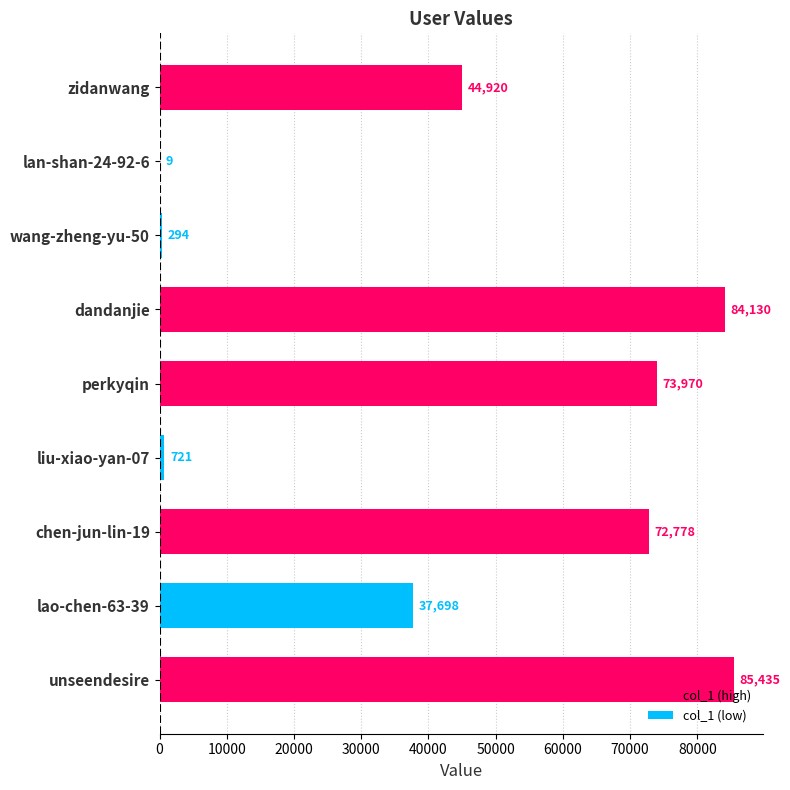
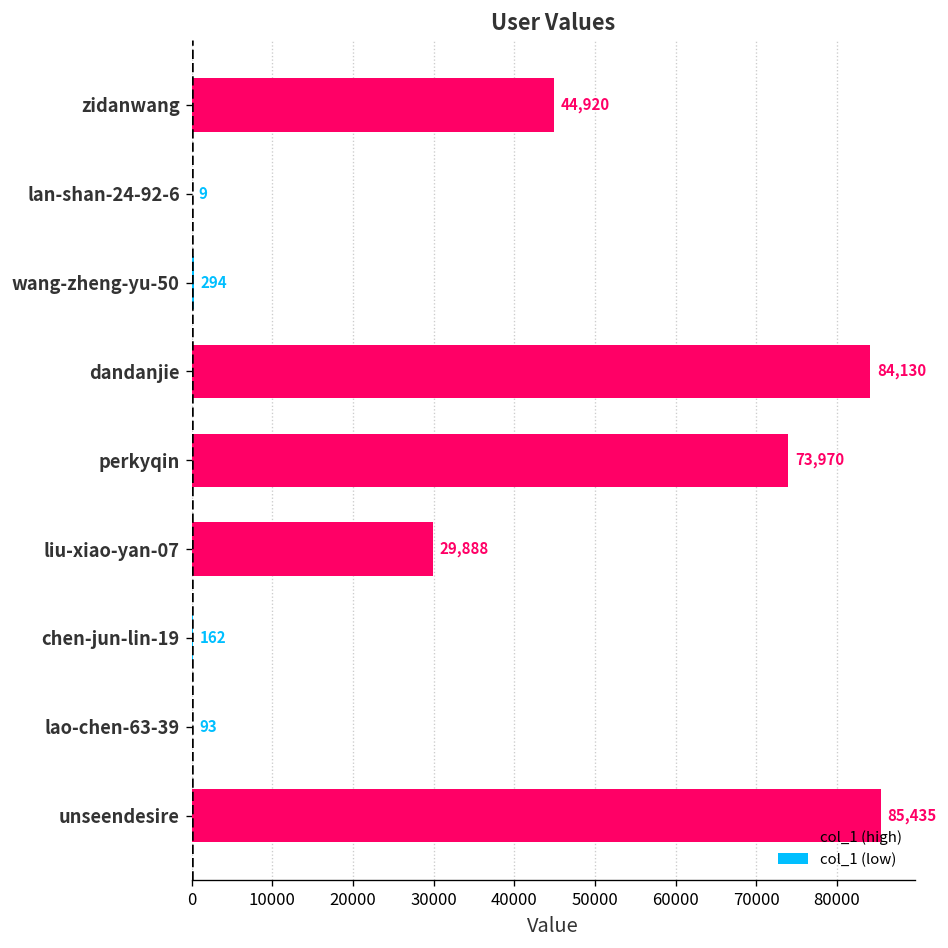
  {
    "zidanwang": "44,920",
    "lan-shan-24-92-6": "9",
    "wang-zheng-yu-50": "294",
    "dandanjie": "84,130",
    "perkyqin": "73,970",
-   "liu-xiao-yan-07": "721",
-   "chen-jun-lin-19": "72,778",
-   "lao-chen-63-39": "37,698",
+   "liu-xiao-yan-07": "29,888",
+   "chen-jun-lin-19": "162",
+   "lao-chen-63-39": "93",
    "unseendesire": "85,435"
  }
